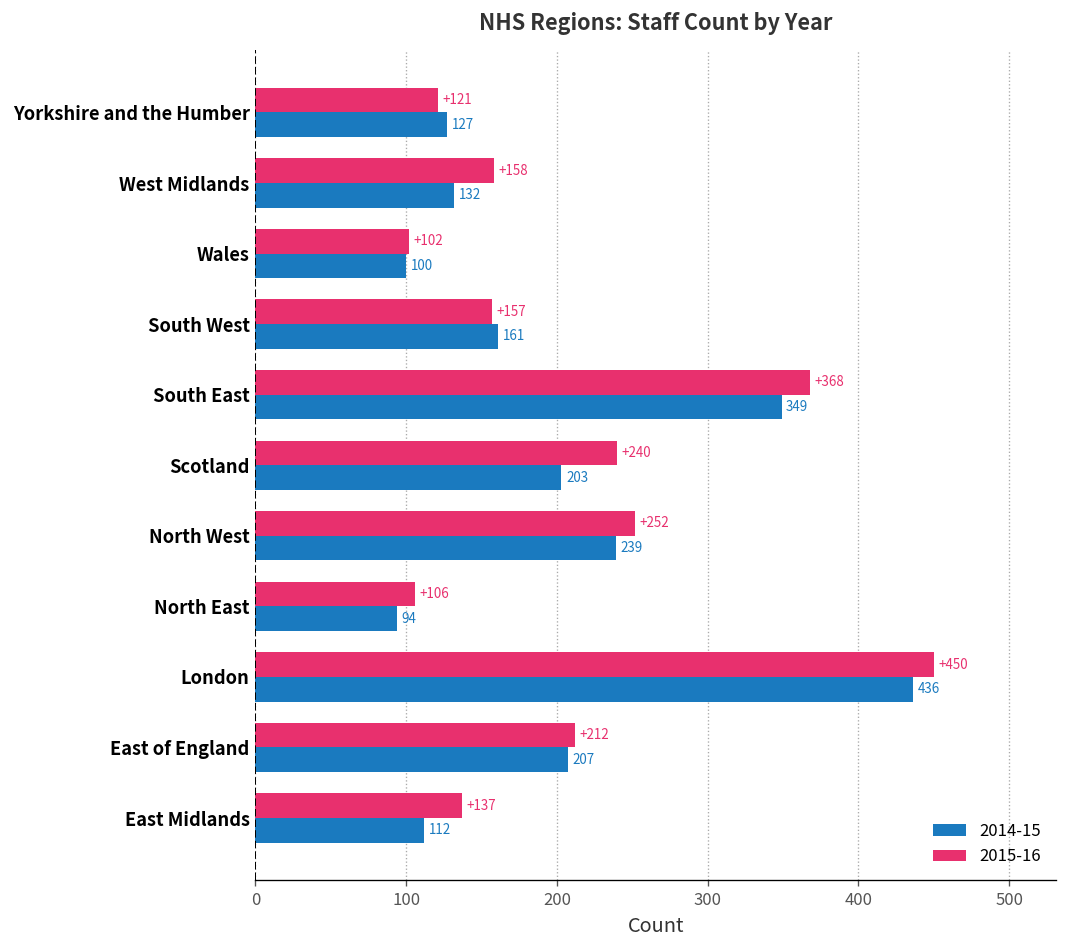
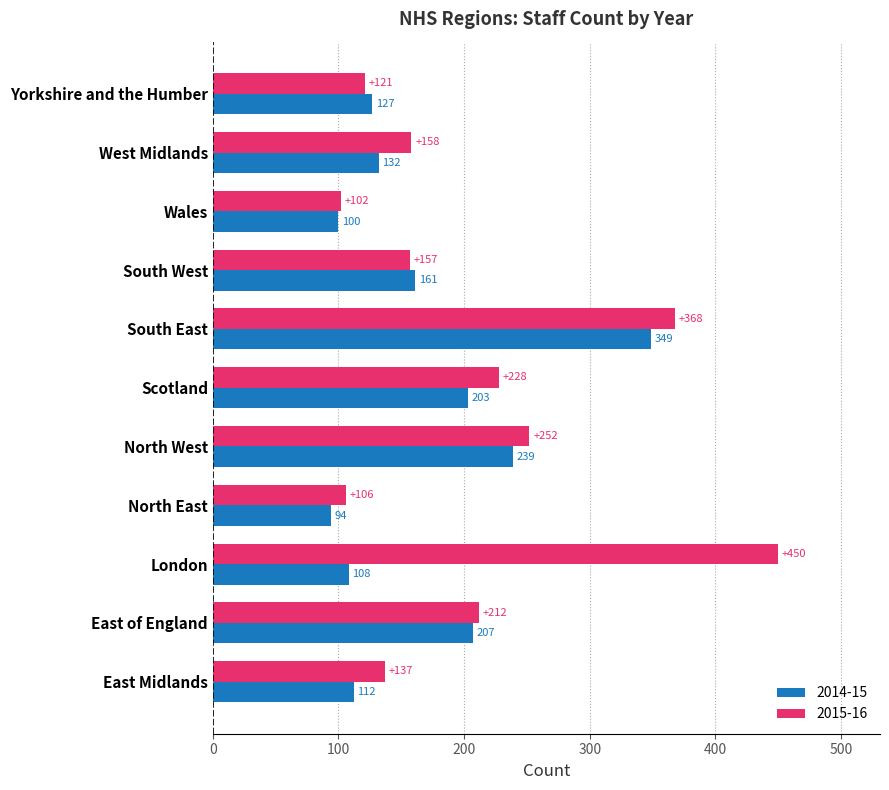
  {
    "2014-15": {
      "Yorkshire and the Humber": "127",
      "West Midlands": "132",
      "Wales": "100",
      "South West": "161",
      "South East": "349",
      "Scotland": "203",
      "North West": "239",
      "North East": "94",
-     "London": "436",
+     "London": "108",
      "East of England": "207",
      "East Midlands": "112"
    },
    "2015-16": {
      "Yorkshire and the Humber": "+121",
      "West Midlands": "+158",
      "Wales": "+102",
      "South West": "+157",
      "South East": "+368",
-     "Scotland": "+240",
+     "Scotland": "+228",
      "North West": "+252",
      "North East": "+106",
      "London": "+450",
      "East of England": "+212",
      "East Midlands": "+137"
    }
  }
